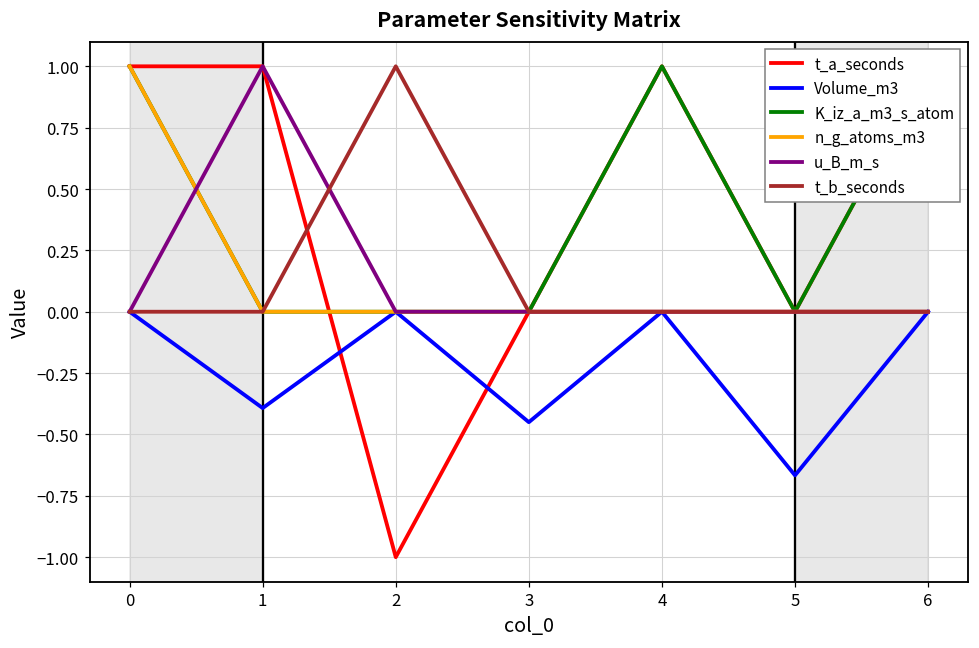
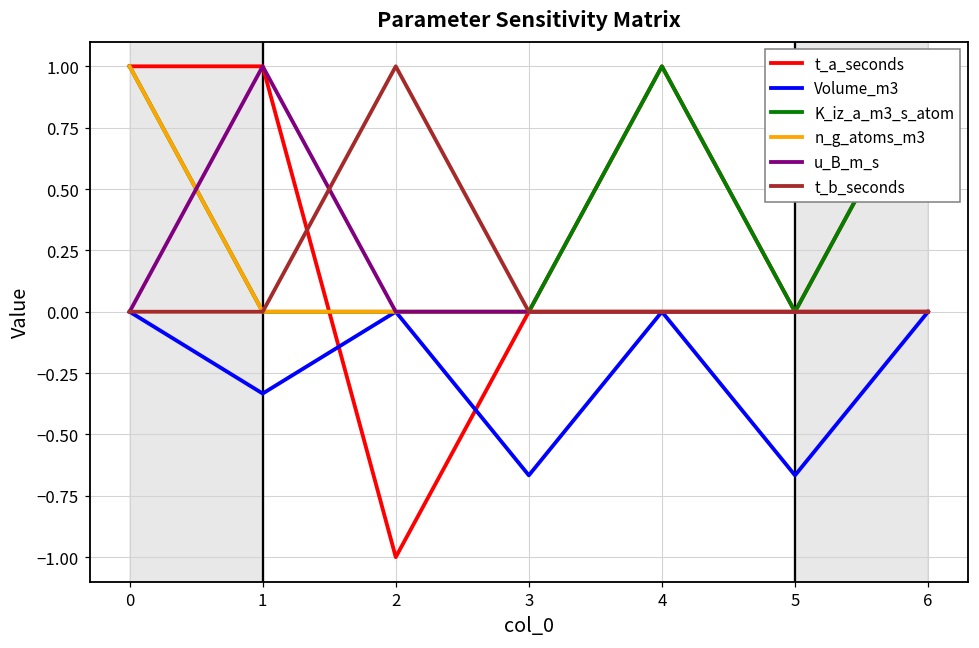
  {
    "t_a_seconds": {
      "2": -1.00
    },
    "Volume_m3": {
-     "1": -0.39,
-     "3": -0.45,
+     "1": -0.33,
+     "3": -0.67,
      "5": -0.67
    },
    "t_b_seconds": {
      "2": 1.00
    }
  }
